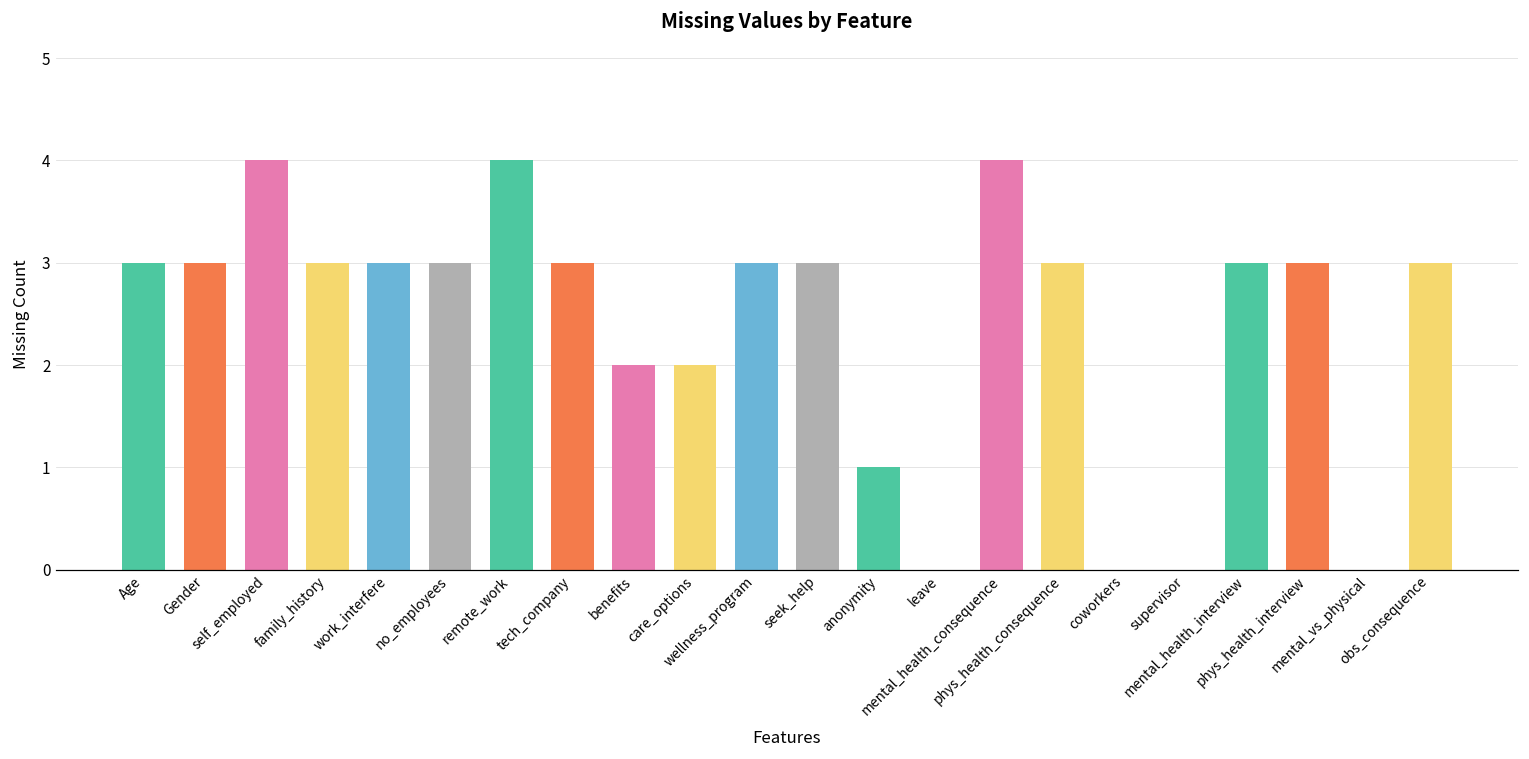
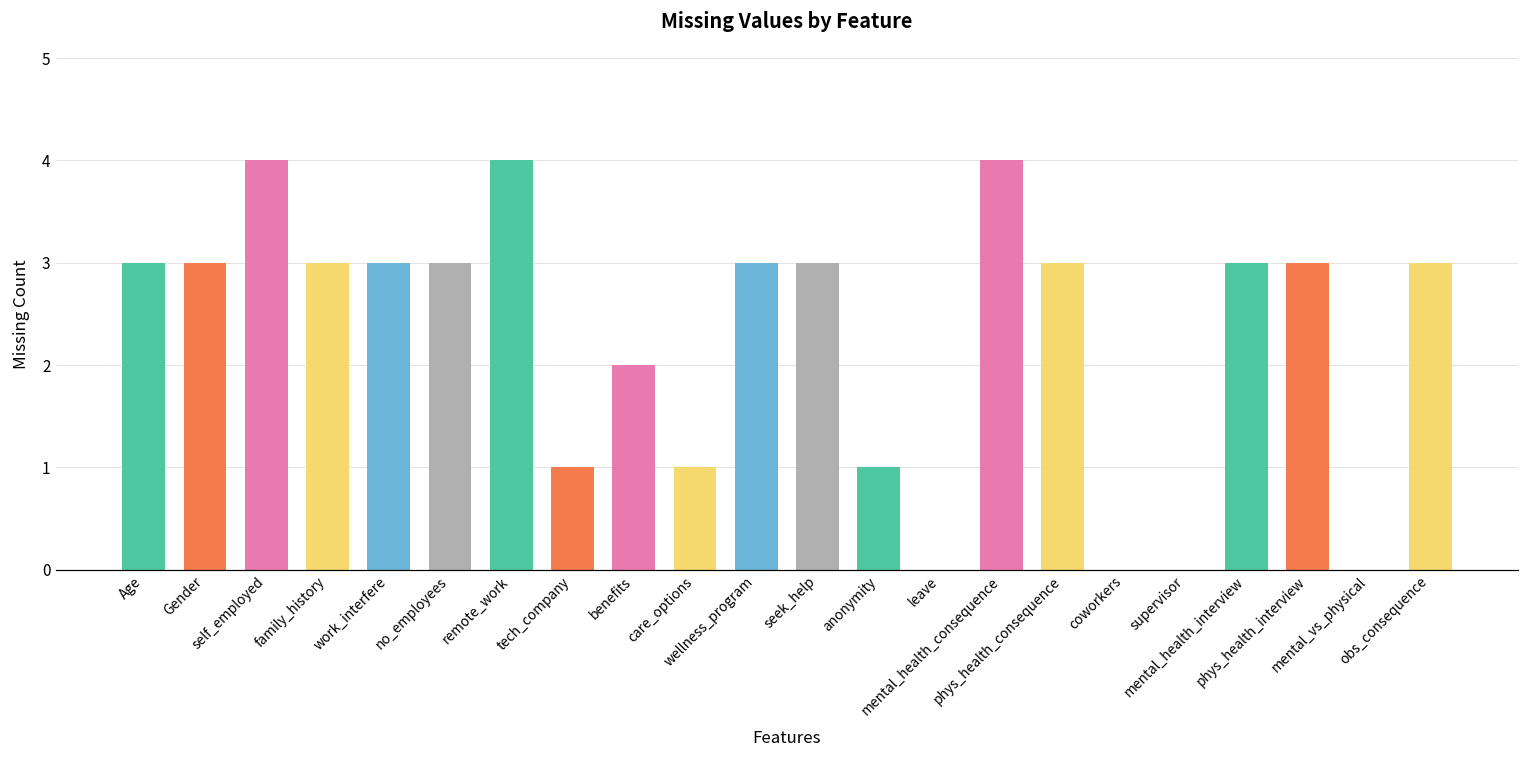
  {
    "Age": 3,
    "Gender": 3,
    "self_employed": 4,
    "family_history": 3,
    "work_interfere": 3,
    "no_employees": 3,
    "remote_work": 4,
-   "tech_company": 3,
+   "tech_company": 1,
    "benefits": 2,
-   "care_options": 2,
+   "care_options": 1,
    "wellness_program": 3,
    "seek_help": 3,
    "anonymity": 1,
    "leave": 0,
    "mental_health_consequence": 4,
    "phys_health_consequence": 3,
    "coworkers": 0,
    "supervisor": 0,
    "mental_health_interview": 3,
    "phys_health_interview": 3,
    "mental_vs_physical": 0,
    "obs_consequence": 3
  }
